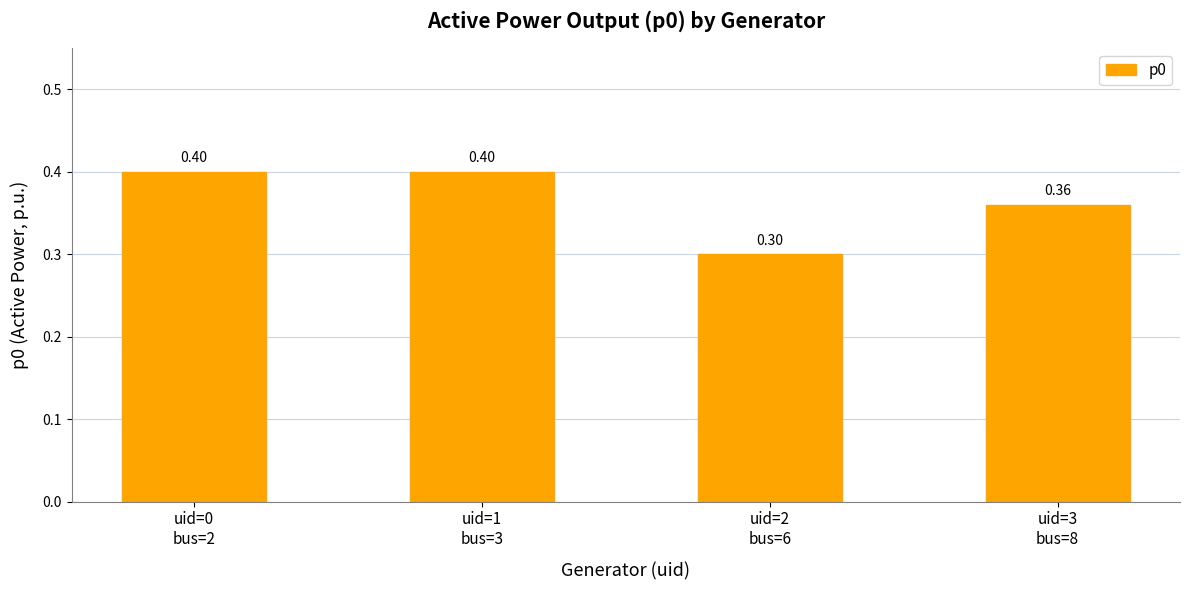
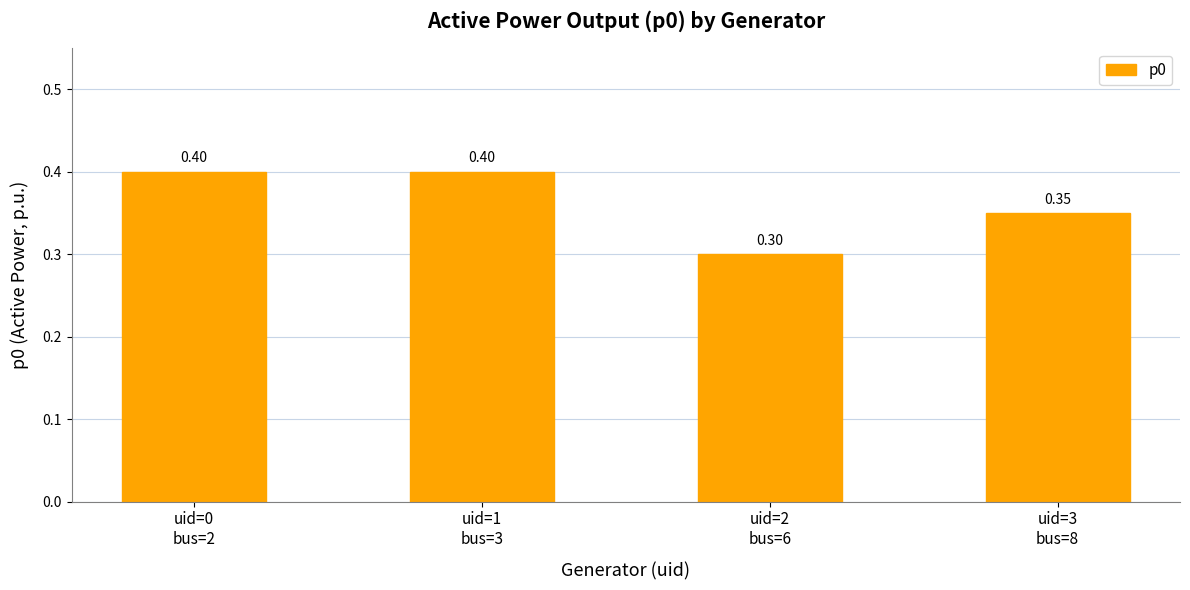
  {
    "uid=0 bus=2": 0.40,
    "uid=1 bus=3": 0.40,
    "uid=2 bus=6": 0.30,
-   "uid=3 bus=8": 0.36
+   "uid=3 bus=8": 0.35
  }
